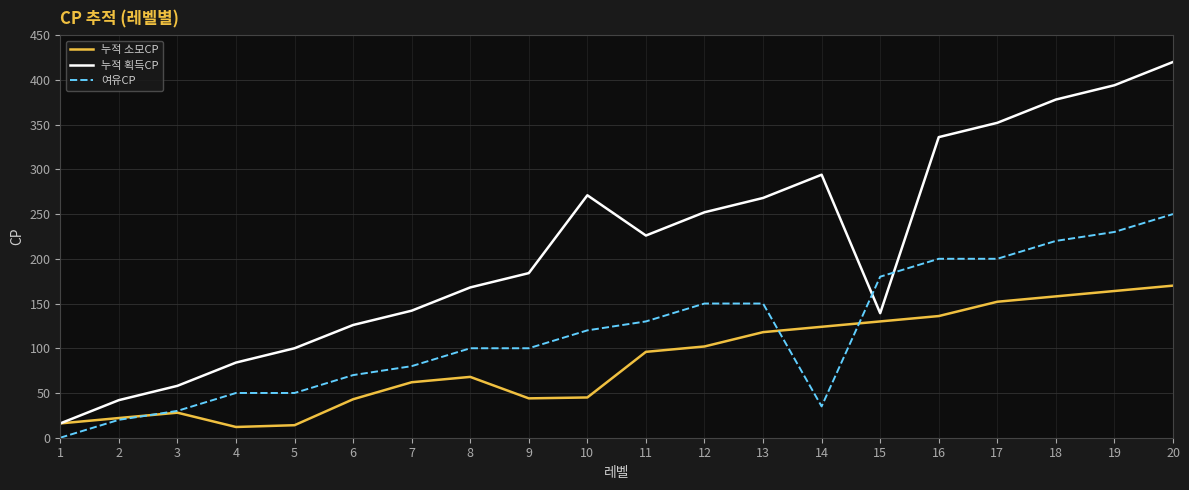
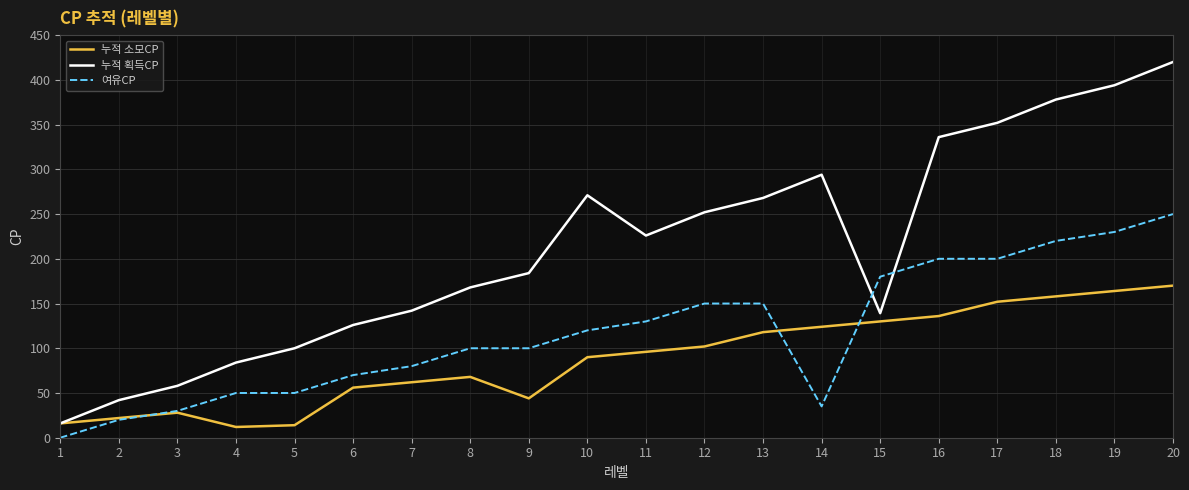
  {
    "누적 소모CP": {
      "4": 10,
      "5": 10,
-     "6": 40,
+     "6": 60,
      "7": 60,
      "8": 70,
      "9": 40,
-     "10": 50,
+     "10": 90,
      "11": 100,
      "12": 100,
      "13": 120,
      "14": 120,
      "15": 130,
      "16": 140,
      "17": 150,
      "18": 160,
      "19": 160,
      "20": 170
    },
    "누적 획득CP": {
      "2": 40,
      "3": 60,
      "4": 80,
      "5": 100,
      "6": 130,
      "7": 140,
      "8": 170,
      "9": 180,
      "10": 270,
      "11": 230,
      "12": 250,
      "13": 270,
      "14": 290,
      "15": 140,
      "16": 340,
      "17": 350,
      "18": 380,
      "19": 390,
      "20": 420
    },
    "여유CP": {
      "1": 0,
      "4": 50,
      "5": 50,
      "6": 70,
      "7": 80,
      "8": 100,
      "9": 100,
      "10": 120,
      "11": 130,
      "12": 150,
      "13": 150,
      "14": 40,
      "15": 180,
      "16": 200,
      "17": 200,
      "18": 220,
      "19": 230,
      "20": 250
    }
  }
